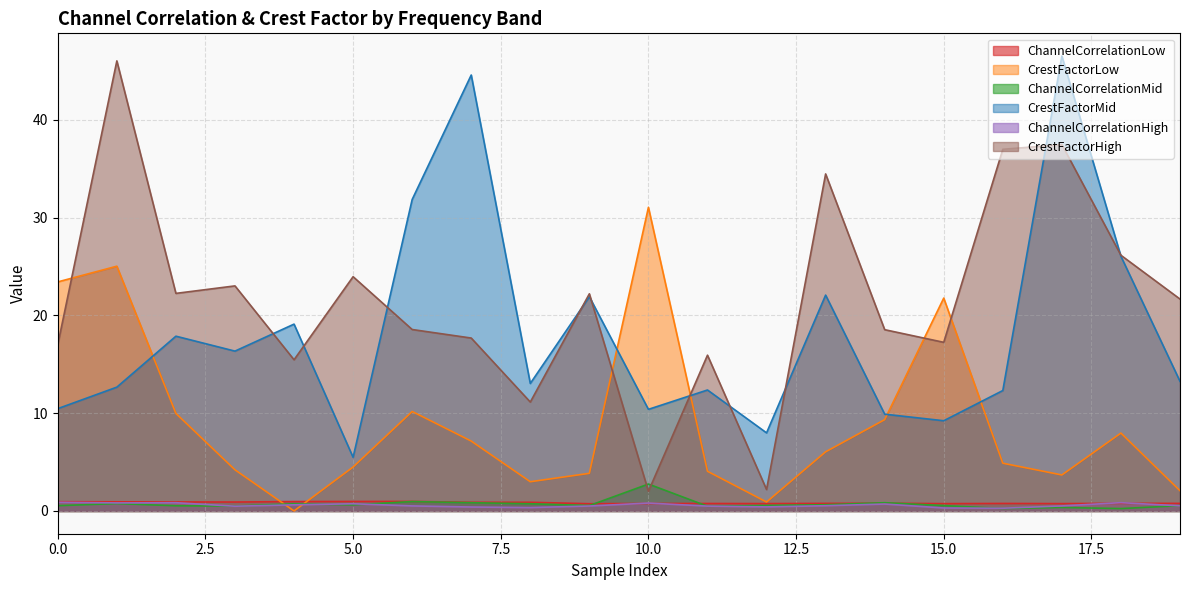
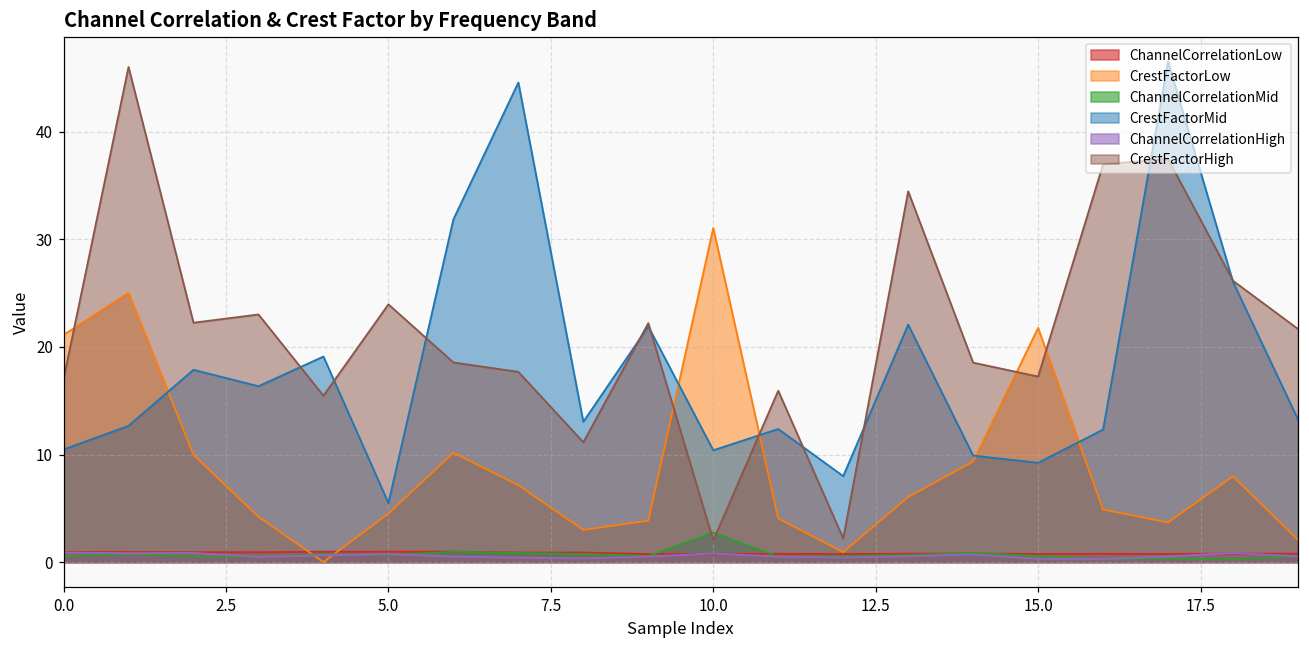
  {
    "CrestFactorLow": {
-     "0.0": 23,
+     "0.0": 21,
      "5.0": 4,
      "10.0": 31,
      "15.0": 22
    },
    "ChannelCorrelationMid": {
      "0.0": 1,
      "10.0": 3
    },
    "CrestFactorMid": {
      "0.0": 10,
      "5.0": 5,
      "10.0": 10,
      "15.0": 9
    },
    "CrestFactorHigh": {
      "0.0": 17,
      "5.0": 24,
      "10.0": 2,
      "15.0": 17
    }
  }
